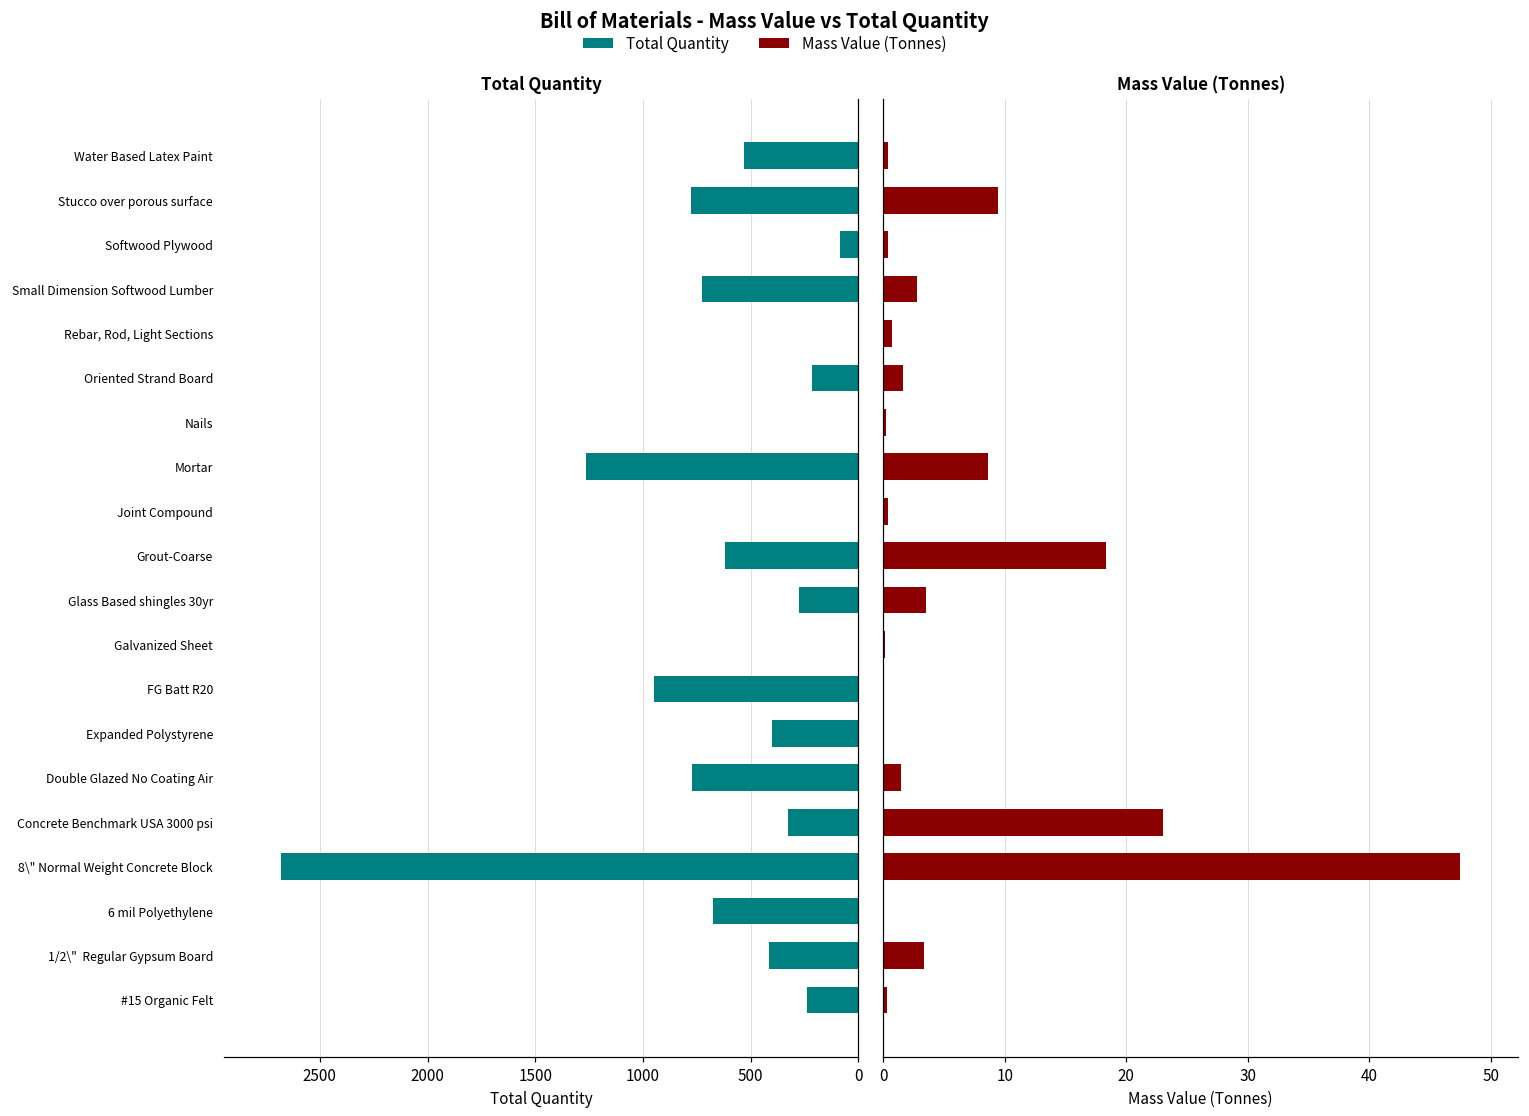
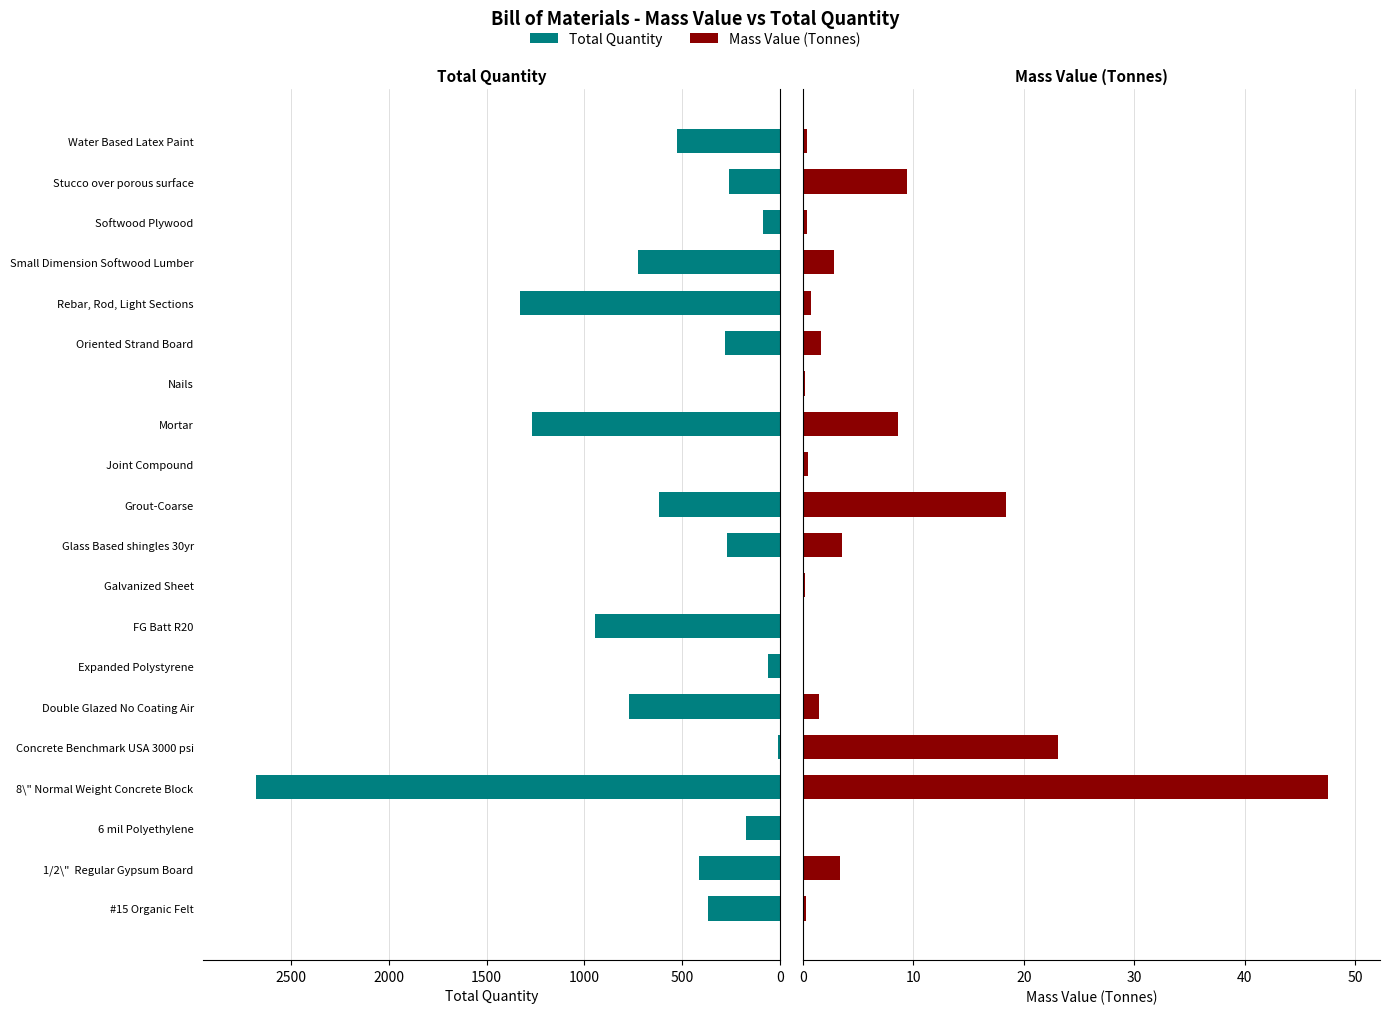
  {
    "Total Quantity": {
      "Water Based Latex Paint": 530,
-     "Stucco over porous surface": 780,
+     "Stucco over porous surface": 260,
      "Softwood Plywood": 90,
      "Small Dimension Softwood Lumber": 720,
-     "Rebar, Rod, Light Sections": 0,
-     "Oriented Strand Board": 210,
+     "Rebar, Rod, Light Sections": 1330,
+     "Oriented Strand Board": 280,
      "Mortar": 1270,
      "Grout-Coarse": 620,
      "Glass Based shingles 30yr": 270,
      "FG Batt R20": 950,
-     "Expanded Polystyrene": 400,
+     "Expanded Polystyrene": 70,
      "Double Glazed No Coating Air": 770,
-     "Concrete Benchmark USA 3000 psi": 330,
+     "Concrete Benchmark USA 3000 psi": 10,
      "8\\\" Normal Weight Concrete Block": 2680,
-     "6 mil Polyethylene": 680,
+     "6 mil Polyethylene": 180,
      "1/2\\\" Regular Gypsum Board": 420,
-     "#15 Organic Felt": 240
+     "#15 Organic Felt": 370
    }
  }
